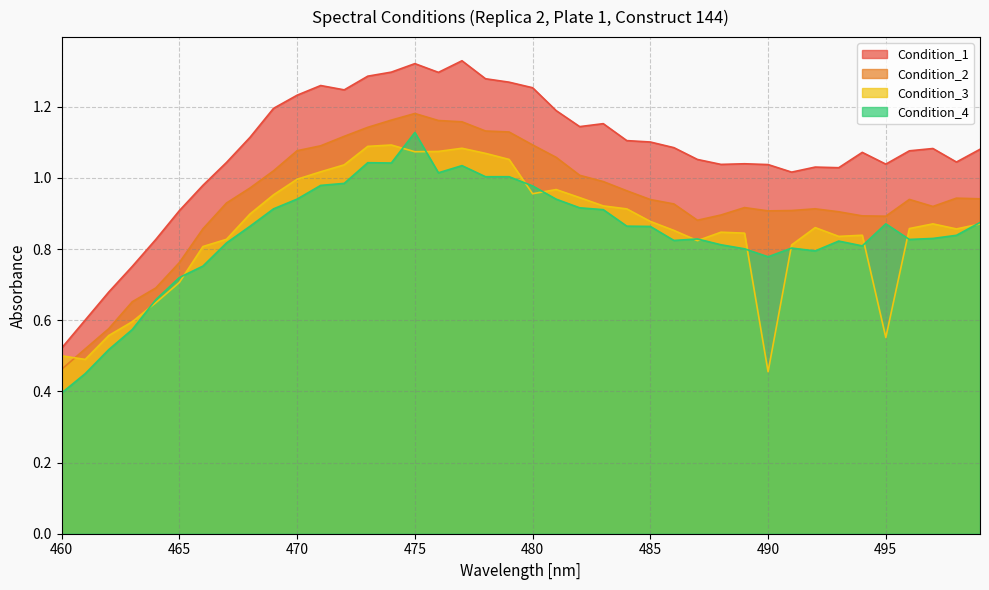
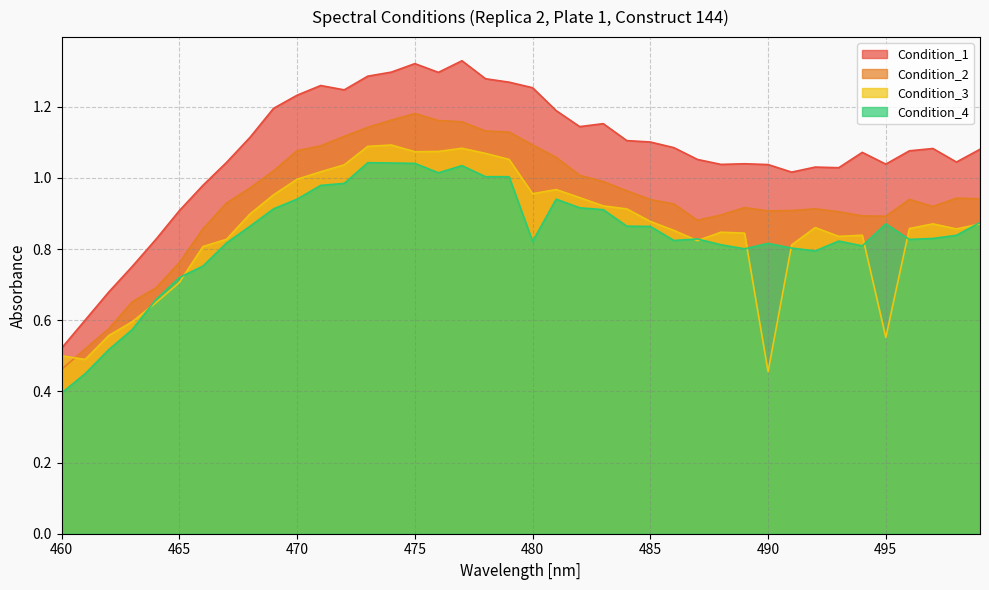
  {
    "Condition_3": {
      "460": 0.50,
      "465": 0.71,
      "470": 1.00,
      "475": 1.07,
      "480": 0.96,
      "485": 0.88,
      "490": 0.46,
      "495": 0.55
    },
    "Condition_4": {
      "460": 0.40,
      "465": 0.72,
      "470": 0.94,
-     "475": 1.13,
-     "480": 0.98,
+     "475": 1.04,
+     "480": 0.82,
      "485": 0.86,
-     "490": 0.78,
+     "490": 0.82,
      "495": 0.87
    }
  }
